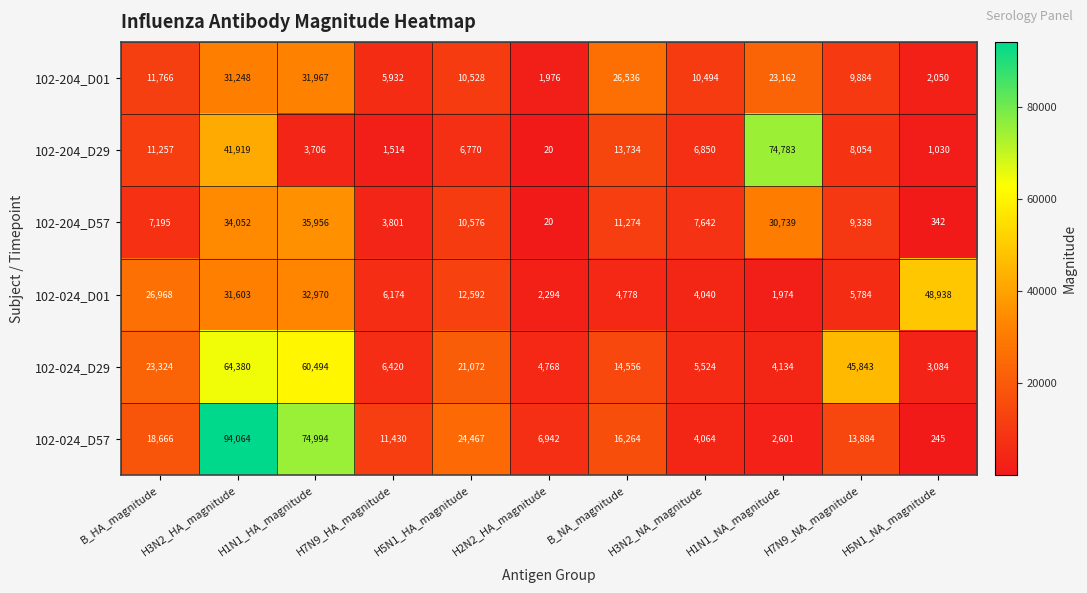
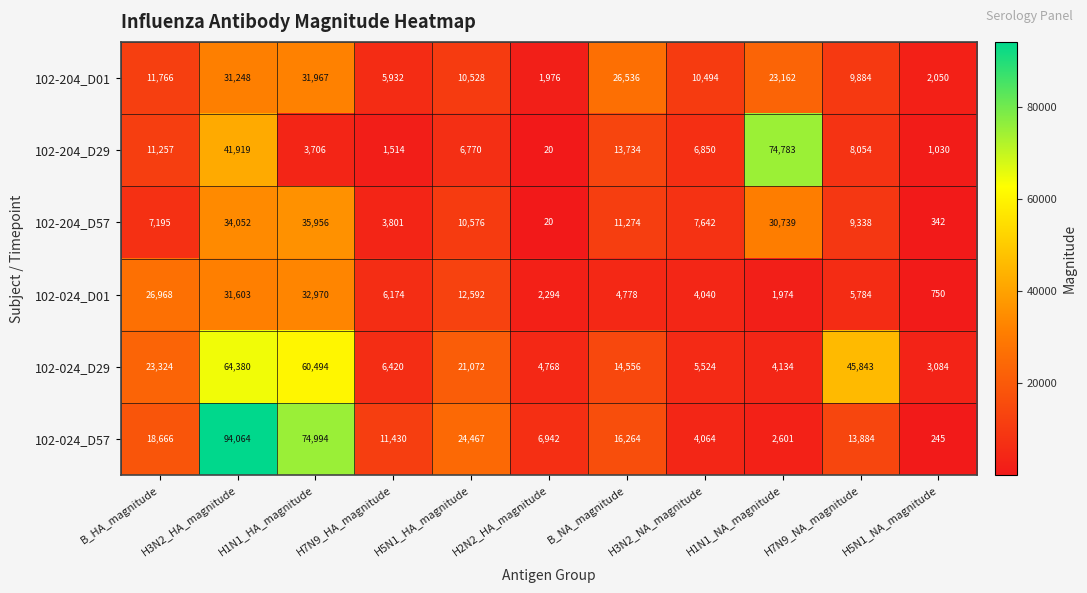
  {
    "102-204_D01": {
      "B_HA_magnitude": "11,766",
      "H3N2_HA_magnitude": "31,248",
      "H1N1_HA_magnitude": "31,967",
      "H7N9_HA_magnitude": "5,932",
      "H5N1_HA_magnitude": "10,528",
      "H2N2_HA_magnitude": "1,976",
      "B_NA_magnitude": "26,536",
      "H3N2_NA_magnitude": "10,494",
      "H1N1_NA_magnitude": "23,162",
      "H7N9_NA_magnitude": "9,884",
      "H5N1_NA_magnitude": "2,050"
    },
    "102-204_D29": {
      "B_HA_magnitude": "11,257",
      "H3N2_HA_magnitude": "41,919",
      "H1N1_HA_magnitude": "3,706",
      "H7N9_HA_magnitude": "1,514",
      "H5N1_HA_magnitude": "6,770",
      "H2N2_HA_magnitude": "20",
      "B_NA_magnitude": "13,734",
      "H3N2_NA_magnitude": "6,850",
      "H1N1_NA_magnitude": "74,783",
      "H7N9_NA_magnitude": "8,054",
      "H5N1_NA_magnitude": "1,030"
    },
    "102-204_D57": {
      "B_HA_magnitude": "7,195",
      "H3N2_HA_magnitude": "34,052",
      "H1N1_HA_magnitude": "35,956",
      "H7N9_HA_magnitude": "3,801",
      "H5N1_HA_magnitude": "10,576",
      "H2N2_HA_magnitude": "20",
      "B_NA_magnitude": "11,274",
      "H3N2_NA_magnitude": "7,642",
      "H1N1_NA_magnitude": "30,739",
      "H7N9_NA_magnitude": "9,338",
      "H5N1_NA_magnitude": "342"
    },
    "102-024_D01": {
      "B_HA_magnitude": "26,968",
      "H3N2_HA_magnitude": "31,603",
      "H1N1_HA_magnitude": "32,970",
      "H7N9_HA_magnitude": "6,174",
      "H5N1_HA_magnitude": "12,592",
      "H2N2_HA_magnitude": "2,294",
      "B_NA_magnitude": "4,778",
      "H3N2_NA_magnitude": "4,040",
      "H1N1_NA_magnitude": "1,974",
      "H7N9_NA_magnitude": "5,784",
-     "H5N1_NA_magnitude": "48,938"
+     "H5N1_NA_magnitude": "750"
    },
    "102-024_D29": {
      "B_HA_magnitude": "23,324",
      "H3N2_HA_magnitude": "64,380",
      "H1N1_HA_magnitude": "60,494",
      "H7N9_HA_magnitude": "6,420",
      "H5N1_HA_magnitude": "21,072",
      "H2N2_HA_magnitude": "4,768",
      "B_NA_magnitude": "14,556",
      "H3N2_NA_magnitude": "5,524",
      "H1N1_NA_magnitude": "4,134",
      "H7N9_NA_magnitude": "45,843",
      "H5N1_NA_magnitude": "3,084"
    },
    "102-024_D57": {
      "B_HA_magnitude": "18,666",
      "H3N2_HA_magnitude": "94,064",
      "H1N1_HA_magnitude": "74,994",
      "H7N9_HA_magnitude": "11,430",
      "H5N1_HA_magnitude": "24,467",
      "H2N2_HA_magnitude": "6,942",
      "B_NA_magnitude": "16,264",
      "H3N2_NA_magnitude": "4,064",
      "H1N1_NA_magnitude": "2,601",
      "H7N9_NA_magnitude": "13,884",
      "H5N1_NA_magnitude": "245"
    }
  }
